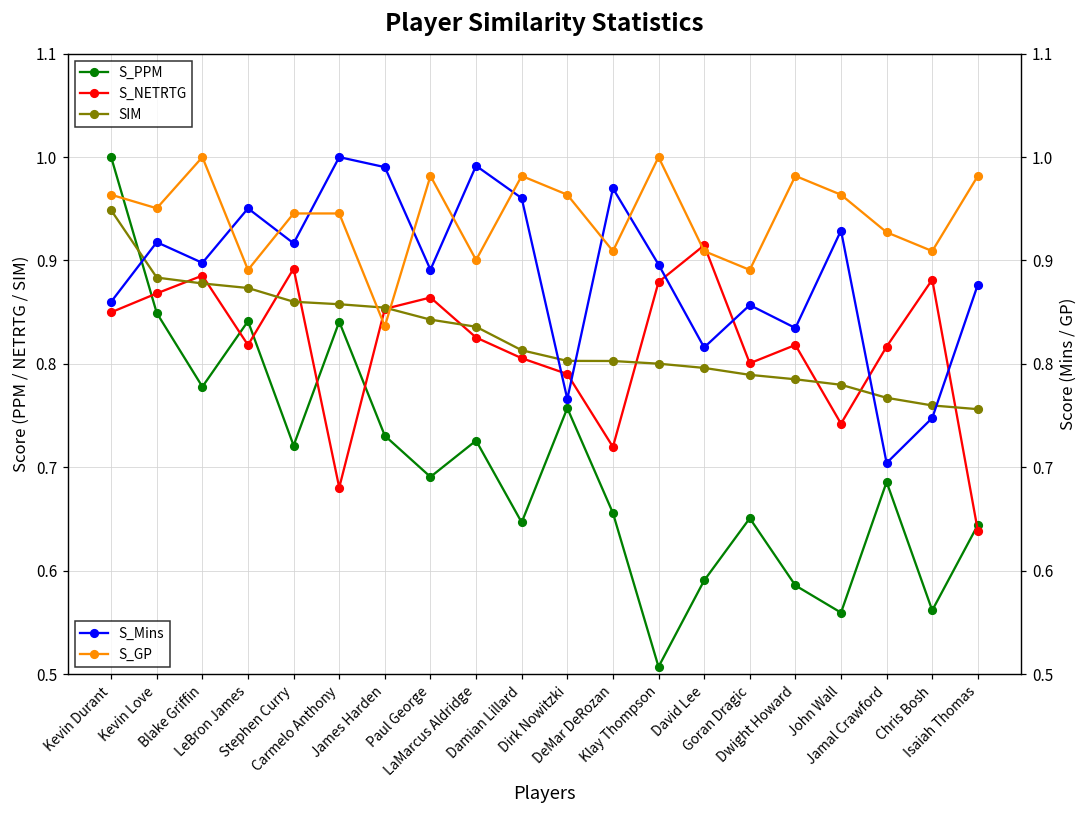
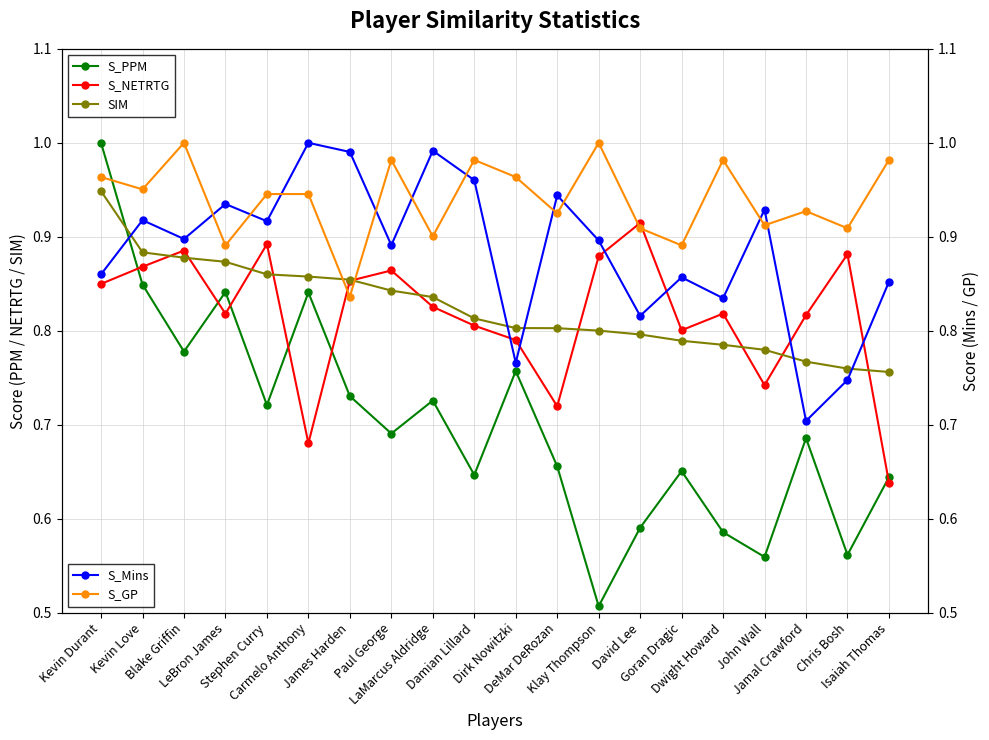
  {
    "S_Mins": {
      "Kevin Durant": 0.86,
      "Kevin Love": 0.92,
      "Blake Griffin": 0.90,
-     "LeBron James": 0.95,
+     "LeBron James": 0.93,
      "Stephen Curry": 0.92,
      "Carmelo Anthony": 1.00,
      "James Harden": 0.99,
      "Paul George": 0.89,
      "LaMarcus Aldridge": 0.99,
      "Damian Lillard": 0.96,
      "Dirk Nowitzki": 0.77,
-     "DeMar DeRozan": 0.97,
+     "DeMar DeRozan": 0.94,
      "Klay Thompson": 0.90,
      "David Lee": 0.82,
      "Goran Dragic": 0.86,
      "Dwight Howard": 0.83,
      "John Wall": 0.93,
      "Jamal Crawford": 0.70,
      "Chris Bosh": 0.75,
-     "Isaiah Thomas": 0.88
+     "Isaiah Thomas": 0.85
    },
    "S_GP": {
      "Kevin Durant": 0.96,
      "Kevin Love": 0.95,
      "Blake Griffin": 1.00,
      "LeBron James": 0.89,
      "Stephen Curry": 0.95,
      "Carmelo Anthony": 0.95,
      "James Harden": 0.84,
      "Paul George": 0.98,
      "LaMarcus Aldridge": 0.90,
      "Damian Lillard": 0.98,
      "Dirk Nowitzki": 0.96,
-     "DeMar DeRozan": 0.91,
+     "DeMar DeRozan": 0.92,
      "Klay Thompson": 1.00,
      "David Lee": 0.91,
      "Goran Dragic": 0.89,
      "Dwight Howard": 0.98,
-     "John Wall": 0.96,
+     "John Wall": 0.91,
      "Jamal Crawford": 0.93,
      "Chris Bosh": 0.91,
      "Isaiah Thomas": 0.98
    }
  }
